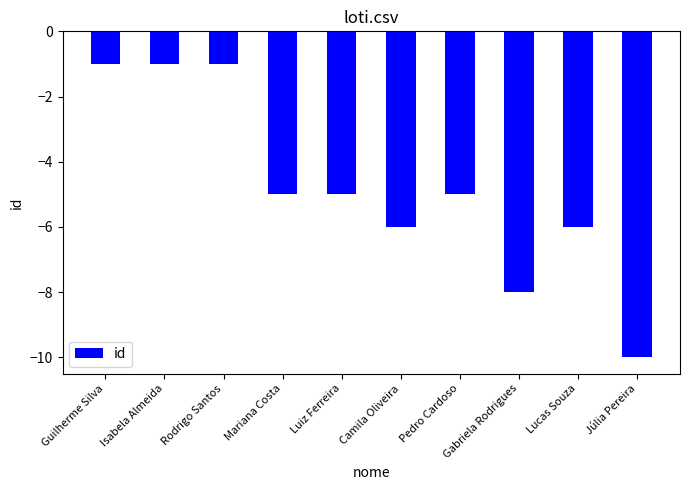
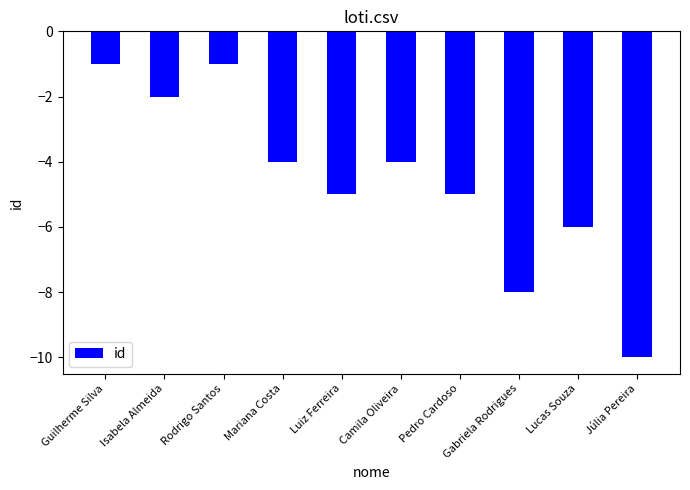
  {
    "Guilherme Silva": -1.0,
-   "Isabela Almeida": -1.0,
+   "Isabela Almeida": -2.0,
    "Rodrigo Santos": -1.0,
-   "Mariana Costa": -5.0,
+   "Mariana Costa": -4.0,
    "Luiz Ferreira": -5.0,
-   "Camila Oliveira": -6.0,
+   "Camila Oliveira": -4.0,
    "Pedro Cardoso": -5.0,
    "Gabriela Rodrigues": -8.0,
    "Lucas Souza": -6.0,
    "Júlia Pereira": -10.0
  }
